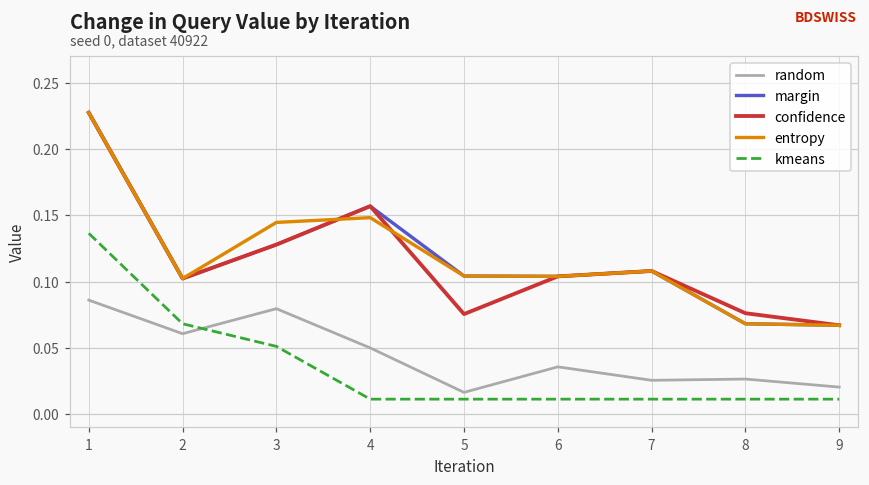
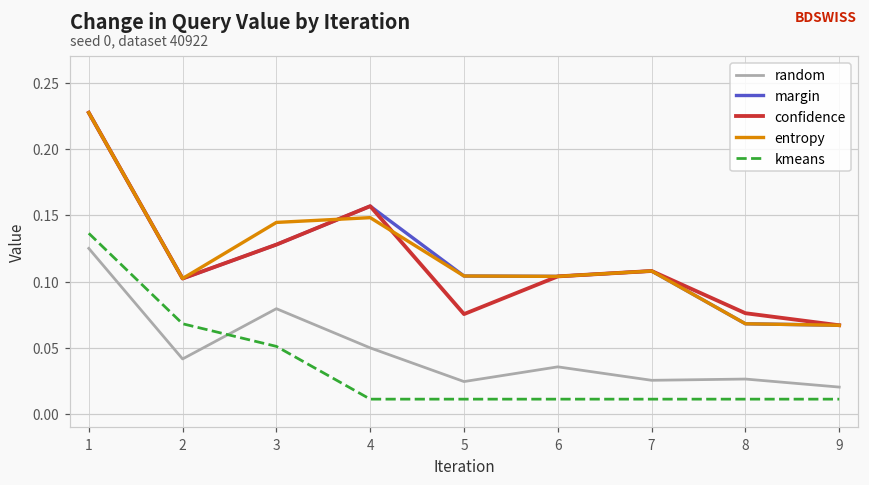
  {
    "random": {
-     "1": 0.086,
-     "2": 0.061,
+     "1": 0.125,
+     "2": 0.042,
      "3": 0.080,
      "4": 0.050,
-     "5": 0.016,
+     "5": 0.025,
      "6": 0.036,
      "7": 0.026,
      "8": 0.027,
      "9": 0.020
    },
    "confidence": {
      "5": 0.075,
      "8": 0.076
    },
    "entropy": {
      "3": 0.145,
      "4": 0.148
    },
    "kmeans": {
      "1": 0.136,
      "2": 0.068,
      "3": 0.051,
      "4": 0.011,
      "5": 0.011,
      "6": 0.011,
      "7": 0.011,
      "8": 0.011,
      "9": 0.011
    }
  }
